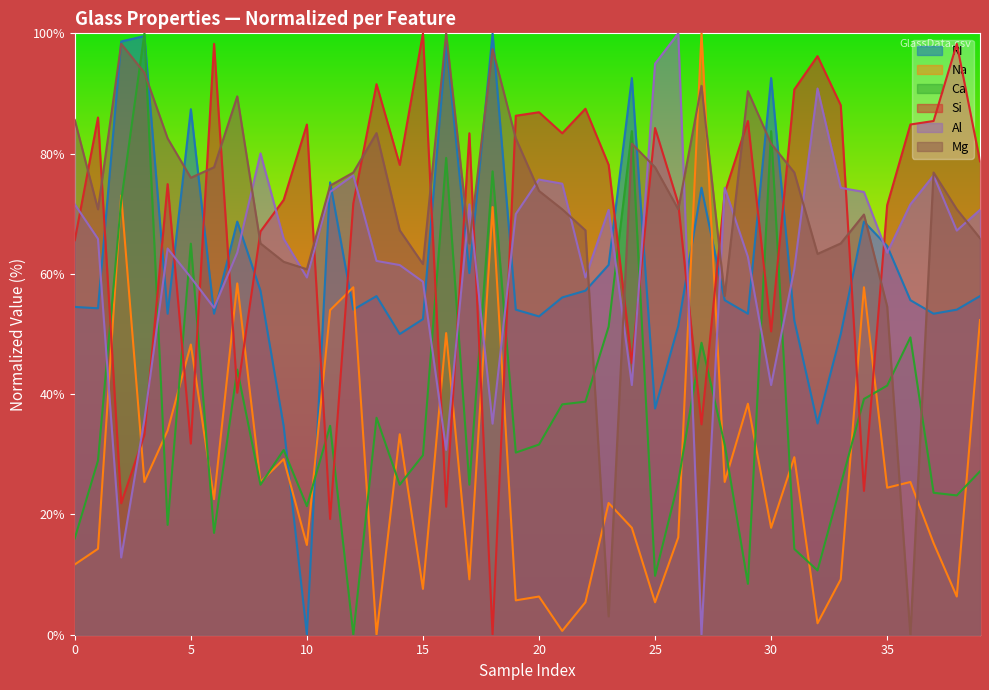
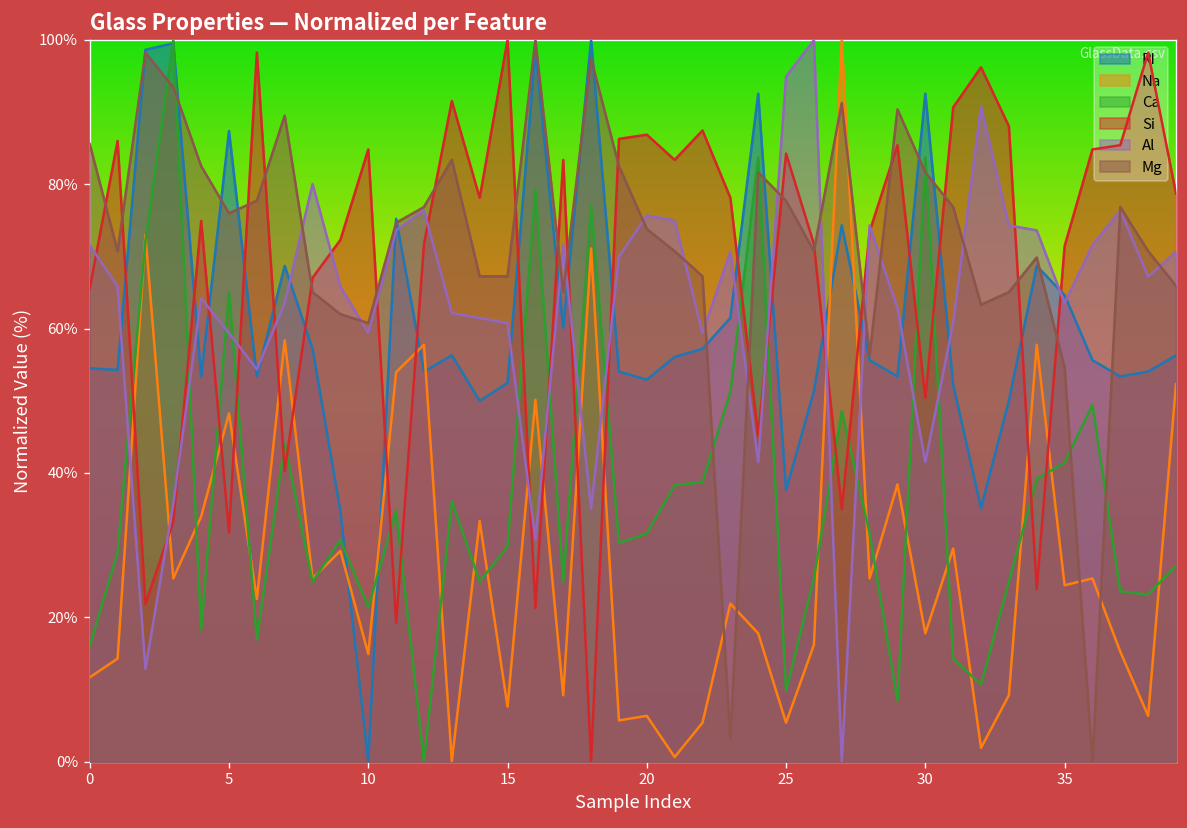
  {
    "RI": {
      "0": "55%",
      "5": "87%",
      "10": "0%",
      "15": "52%",
      "20": "53%",
      "25": "38%",
      "30": "93%",
      "35": "65%"
    },
    "Na": {
      "0": "12%",
      "5": "48%",
      "10": "15%",
      "15": "8%",
      "20": "6%",
      "25": "5%",
      "30": "18%",
      "35": "24%"
    },
    "Ca": {
      "0": "16%",
      "5": "65%",
      "10": "21%",
      "15": "30%",
      "20": "32%",
      "25": "10%",
      "30": "84%",
      "35": "41%"
    },
    "Si": {
      "0": "66%",
      "5": "32%",
      "10": "85%",
      "15": "100%",
      "20": "87%",
      "25": "84%",
      "30": "50%",
      "35": "71%"
    },
    "Al": {
      "0": "72%",
      "5": "59%",
      "10": "59%",
-     "15": "59%",
+     "15": "61%",
      "20": "76%",
      "25": "95%",
      "30": "42%",
      "35": "64%"
    },
    "Mg": {
      "0": "86%",
      "5": "76%",
      "10": "61%",
-     "15": "62%",
+     "15": "67%",
      "20": "74%",
      "25": "78%",
      "30": "82%",
      "35": "55%"
    }
  }
